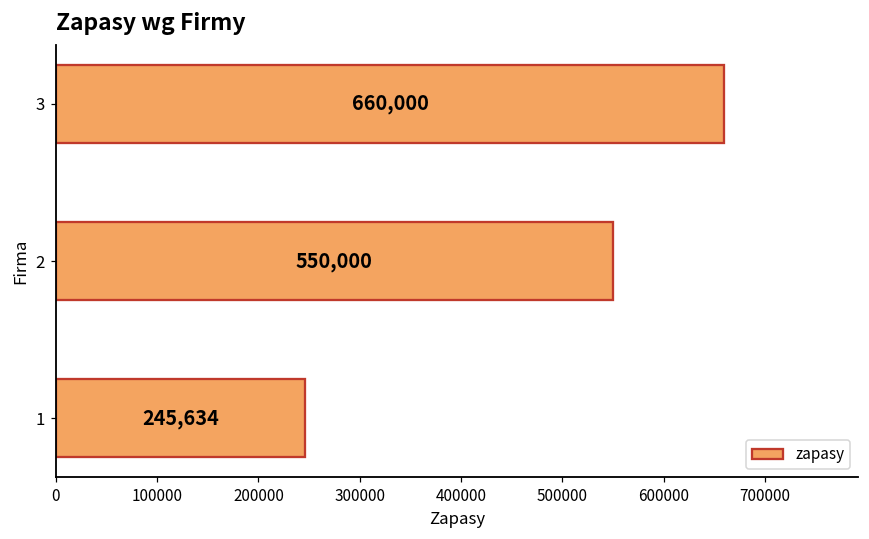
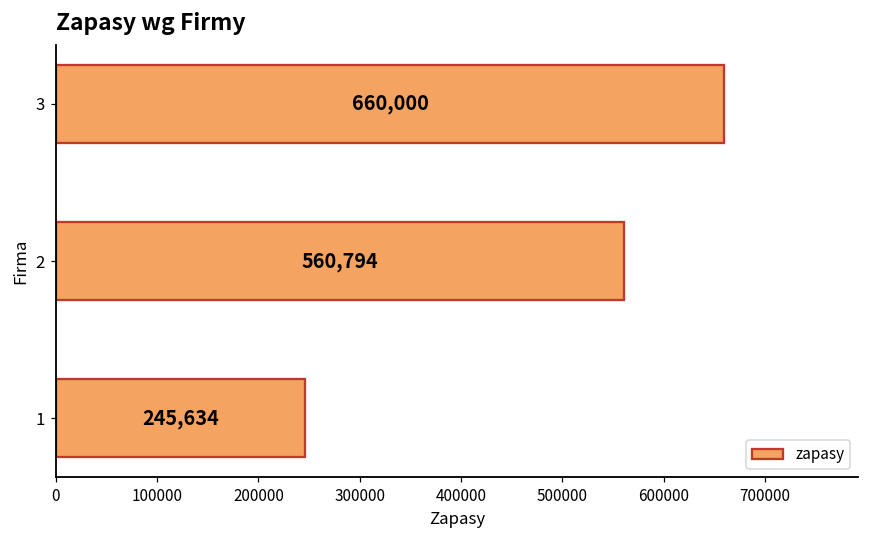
  {
    "3": "660,000",
-   "2": "550,000",
+   "2": "560,794",
    "1": "245,634"
  }
